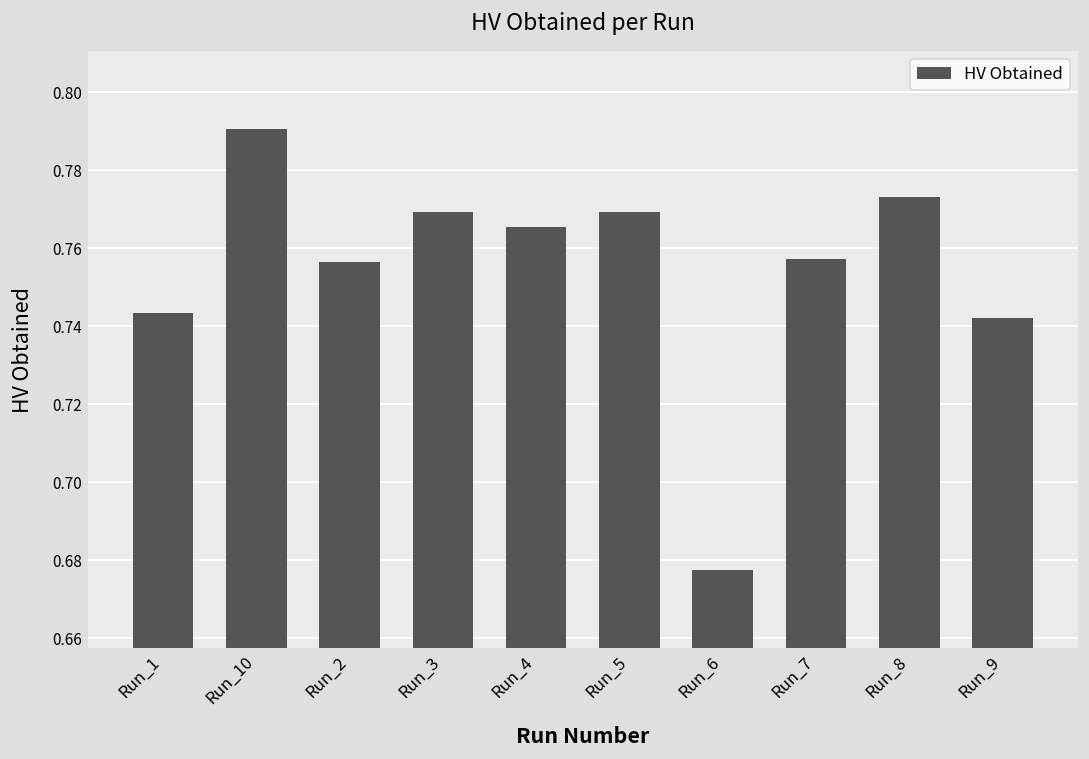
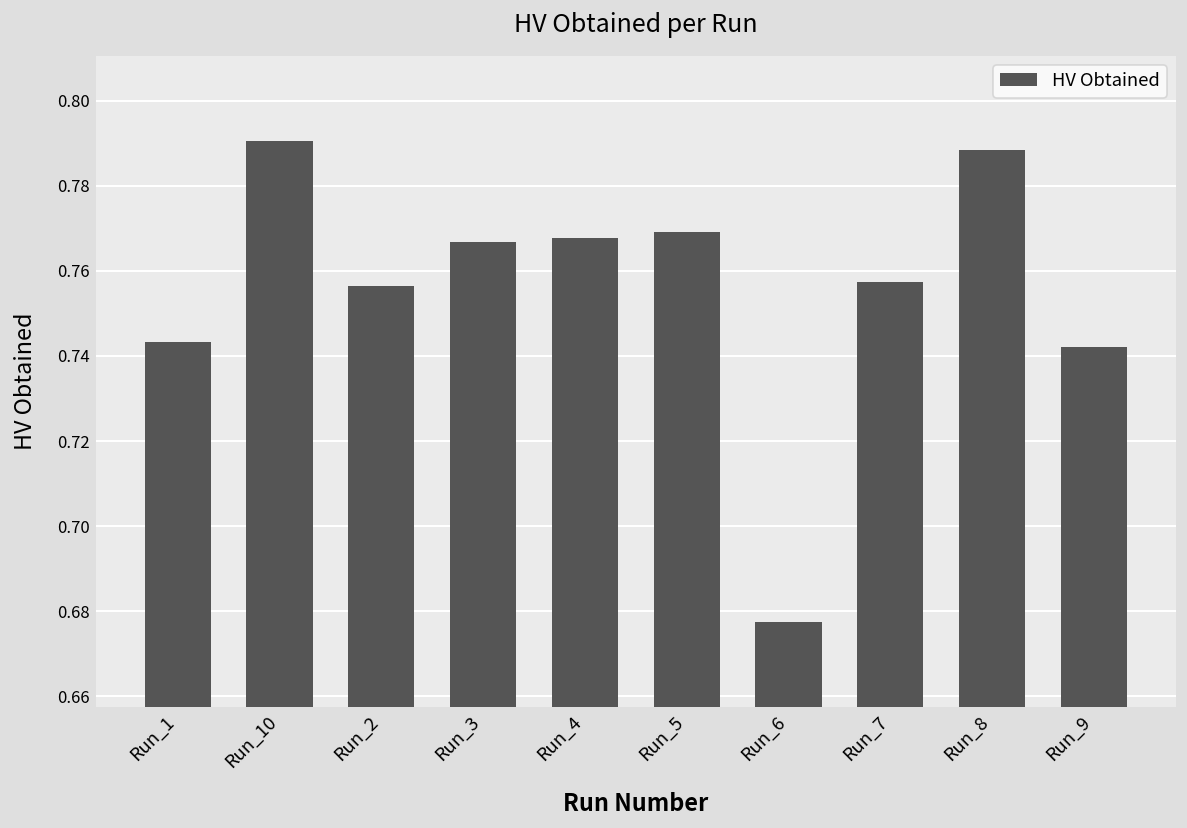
  {
    "Run_1": 0.743,
    "Run_10": 0.791,
    "Run_2": 0.756,
-   "Run_3": 0.769,
-   "Run_4": 0.765,
+   "Run_3": 0.767,
+   "Run_4": 0.768,
    "Run_5": 0.769,
    "Run_6": 0.677,
    "Run_7": 0.757,
-   "Run_8": 0.773,
+   "Run_8": 0.788,
    "Run_9": 0.742
  }
